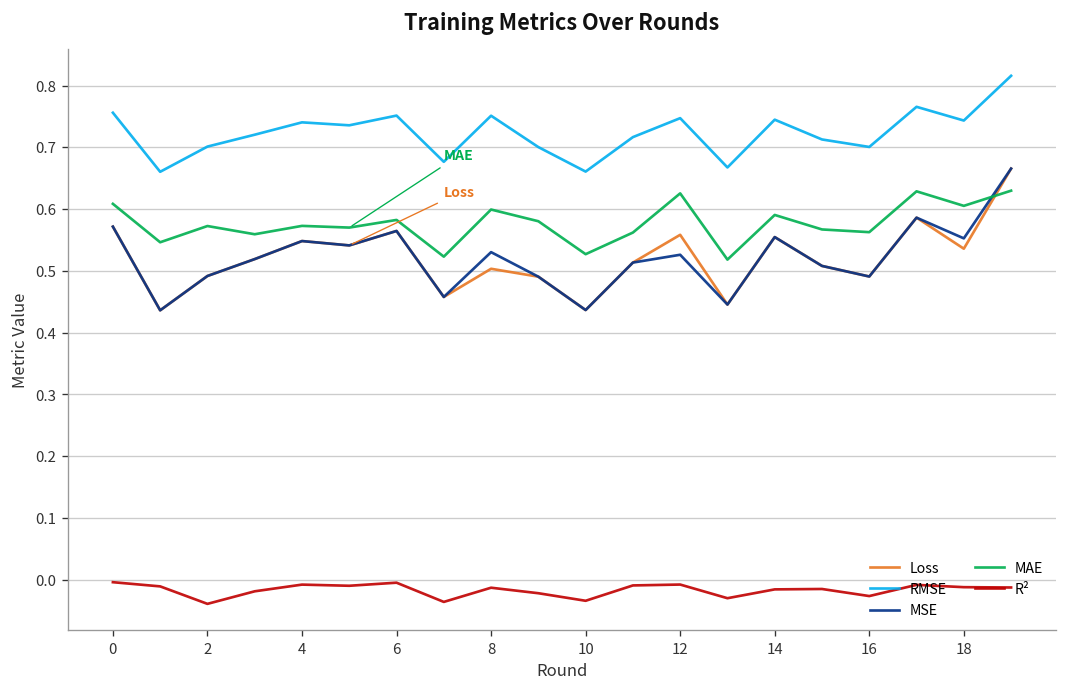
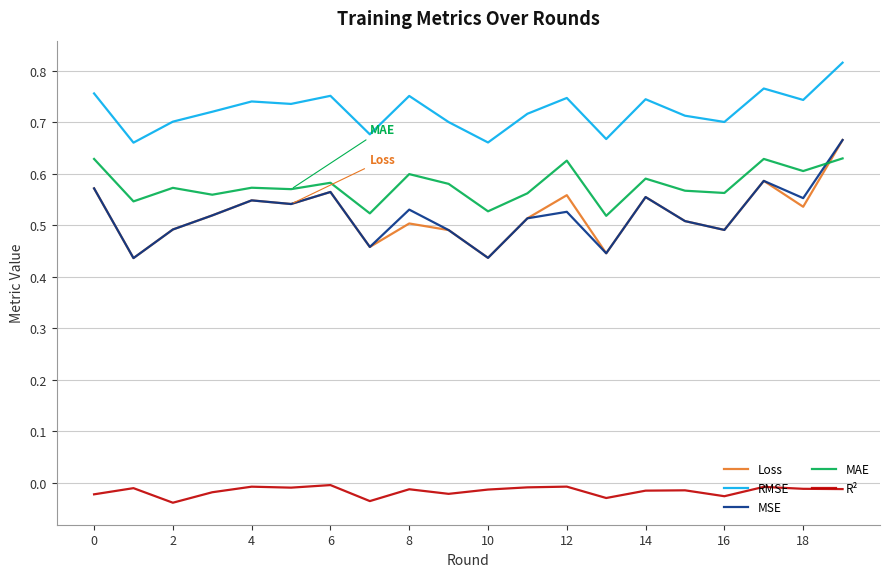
  {
    "Loss": {
      "8": 0.50,
      "12": 0.56,
      "18": 0.54
    },
    "RMSE": {
      "0": 0.76,
      "2": 0.70,
      "4": 0.74,
      "6": 0.75,
      "8": 0.75,
      "10": 0.66,
      "12": 0.75,
      "14": 0.74,
      "16": 0.70,
      "18": 0.74
    },
    "MSE": {
      "8": 0.53,
      "12": 0.53,
      "18": 0.55
    },
    "MAE": {
-     "0": 0.61,
+     "0": 0.63,
      "2": 0.57,
      "4": 0.57,
      "6": 0.58,
      "8": 0.60,
      "10": 0.53,
      "12": 0.63,
      "14": 0.59,
      "16": 0.56,
      "18": 0.61
    },
    "R²": {
-     "0": 0.00,
+     "0": -0.02,
      "2": -0.04,
      "4": -0.01,
      "6": 0.00,
      "8": -0.01,
-     "10": -0.03,
+     "10": -0.01,
      "12": -0.01,
      "14": -0.02,
      "16": -0.03,
      "18": -0.01
    }
  }
